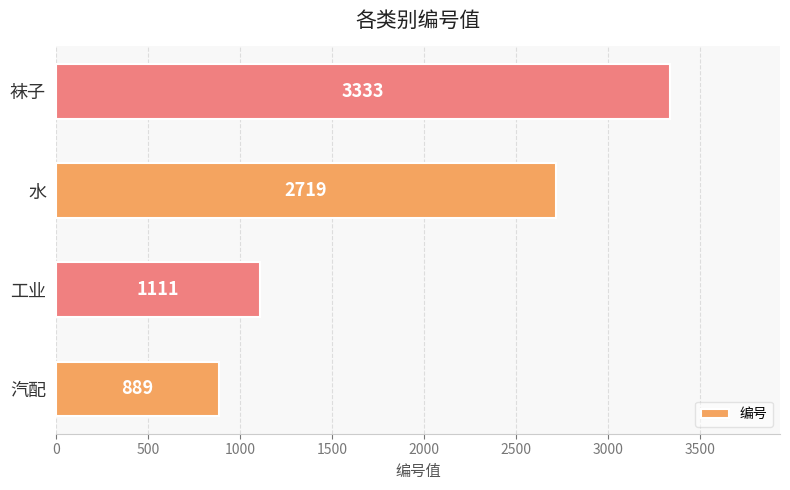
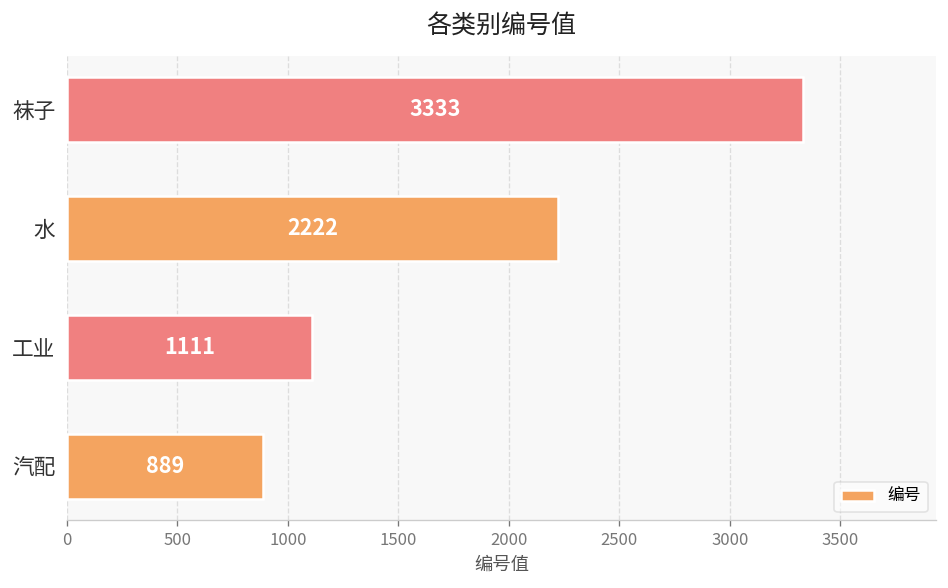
  {
    "袜子": 3333,
-   "水": 2719,
+   "水": 2222,
    "工业": 1111,
    "汽配": 889
  }
